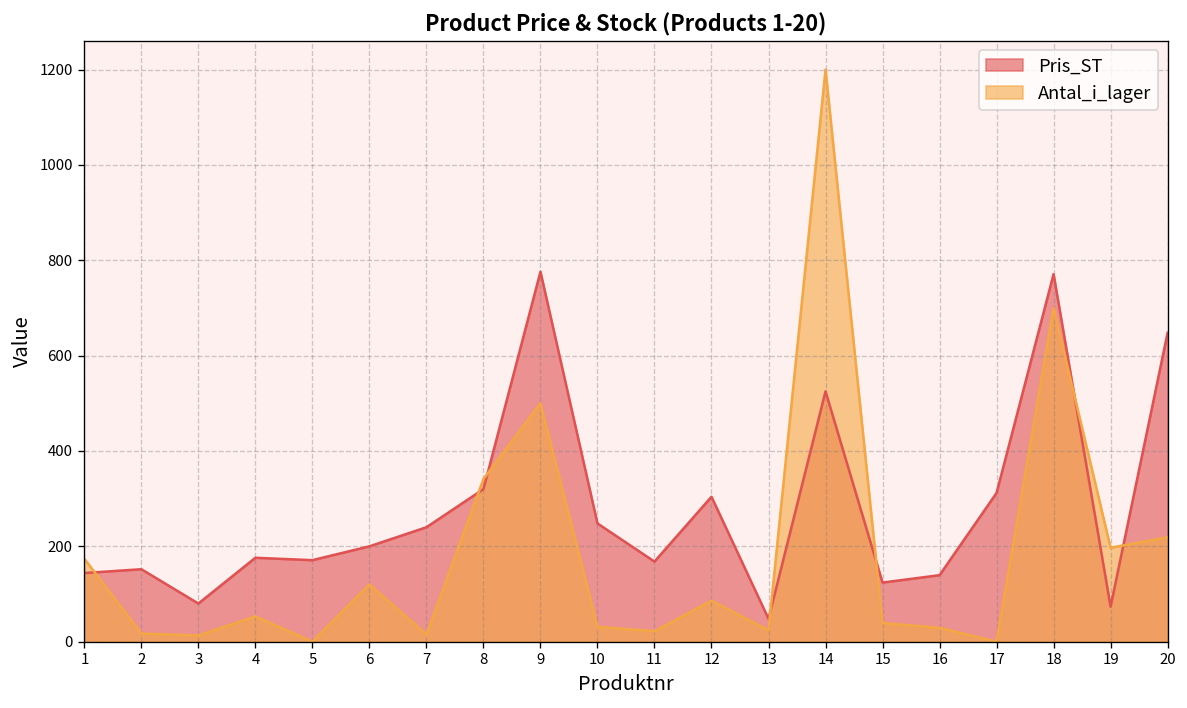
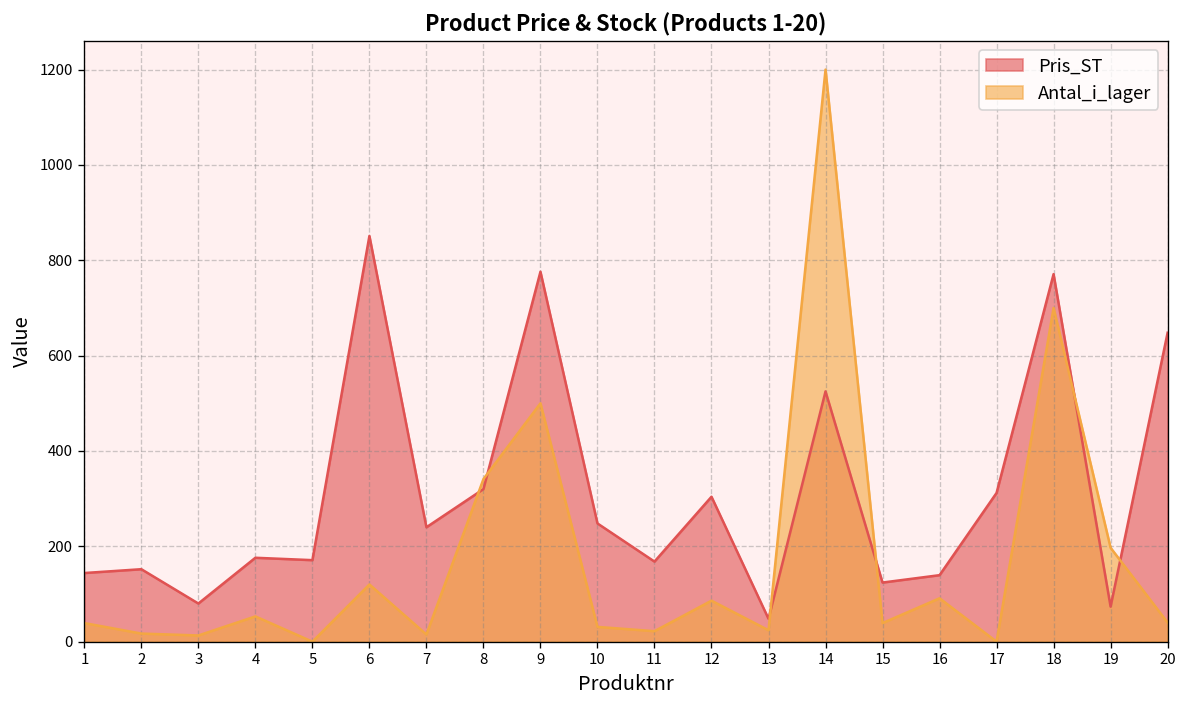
  {
    "Pris_ST": {
      "1": 140,
      "2": 150,
      "3": 80,
      "4": 180,
      "5": 170,
-     "6": 200,
+     "6": 850,
      "7": 240,
      "8": 320,
      "9": 780,
      "10": 250,
      "11": 170,
      "12": 300,
      "13": 50,
      "14": 530,
      "15": 120,
      "16": 140,
      "17": 310,
      "18": 770,
      "19": 70,
      "20": 650
    },
    "Antal_i_lager": {
-     "1": 170,
+     "1": 40,
      "2": 20,
      "3": 10,
      "4": 50,
      "5": 0,
      "6": 120,
      "7": 20,
      "8": 340,
      "9": 500,
      "10": 30,
      "11": 20,
      "12": 90,
      "13": 20,
      "14": 1200,
      "15": 40,
-     "16": 30,
+     "16": 90,
      "17": 0,
      "18": 700,
      "19": 200,
-     "20": 220
+     "20": 40
    }
  }
